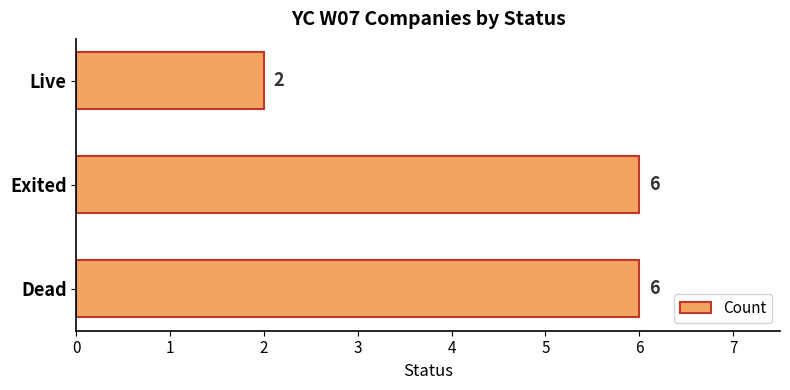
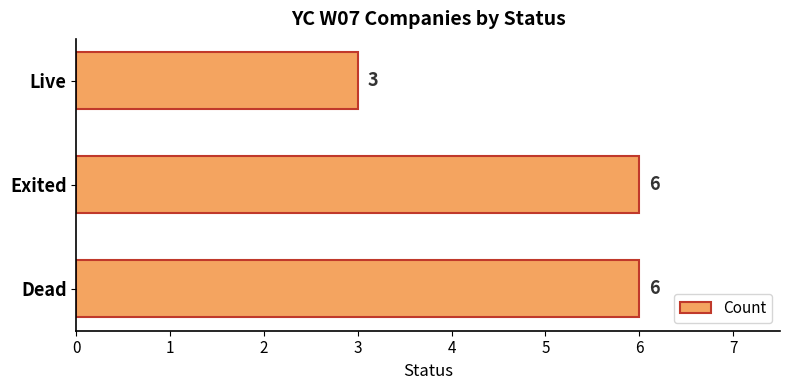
  {
-   "Live": 2,
+   "Live": 3,
    "Exited": 6,
    "Dead": 6
  }
